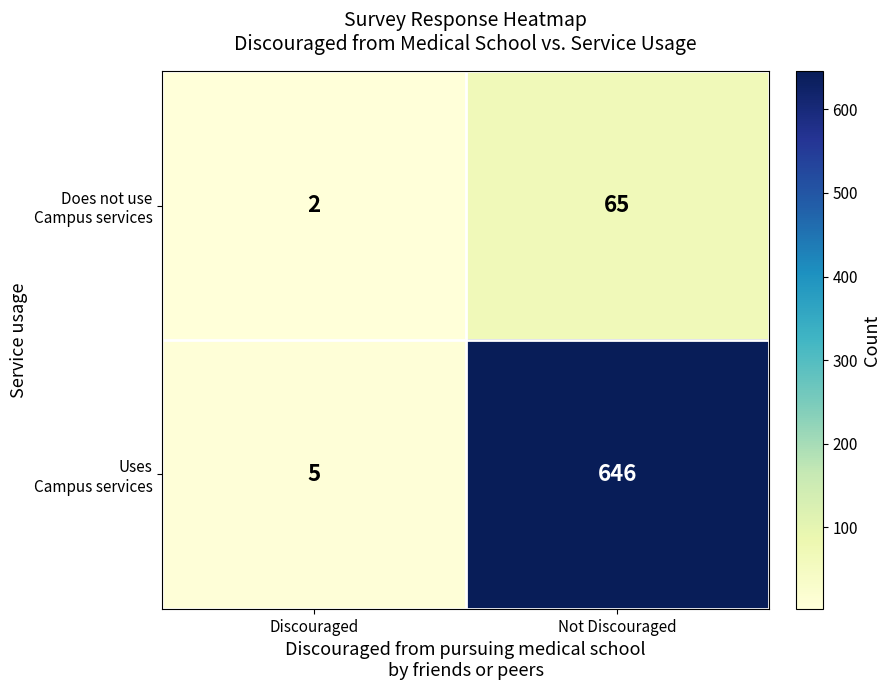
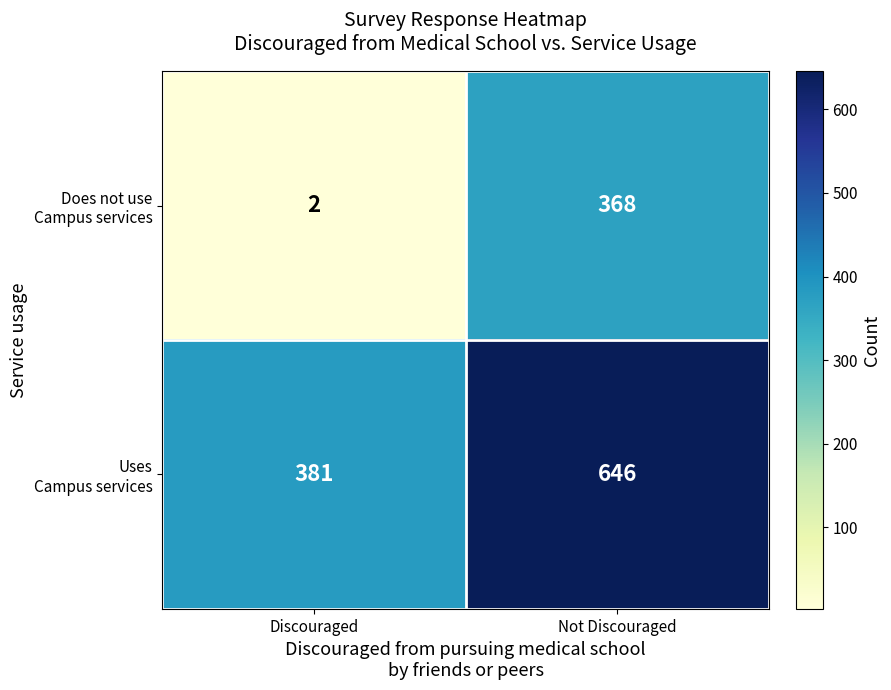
  {
    "Does not use Campus services": {
      "Discouraged": 2,
-     "Not Discouraged": 65
+     "Not Discouraged": 368
    },
    "Uses Campus services": {
-     "Discouraged": 5,
+     "Discouraged": 381,
      "Not Discouraged": 646
    }
  }
